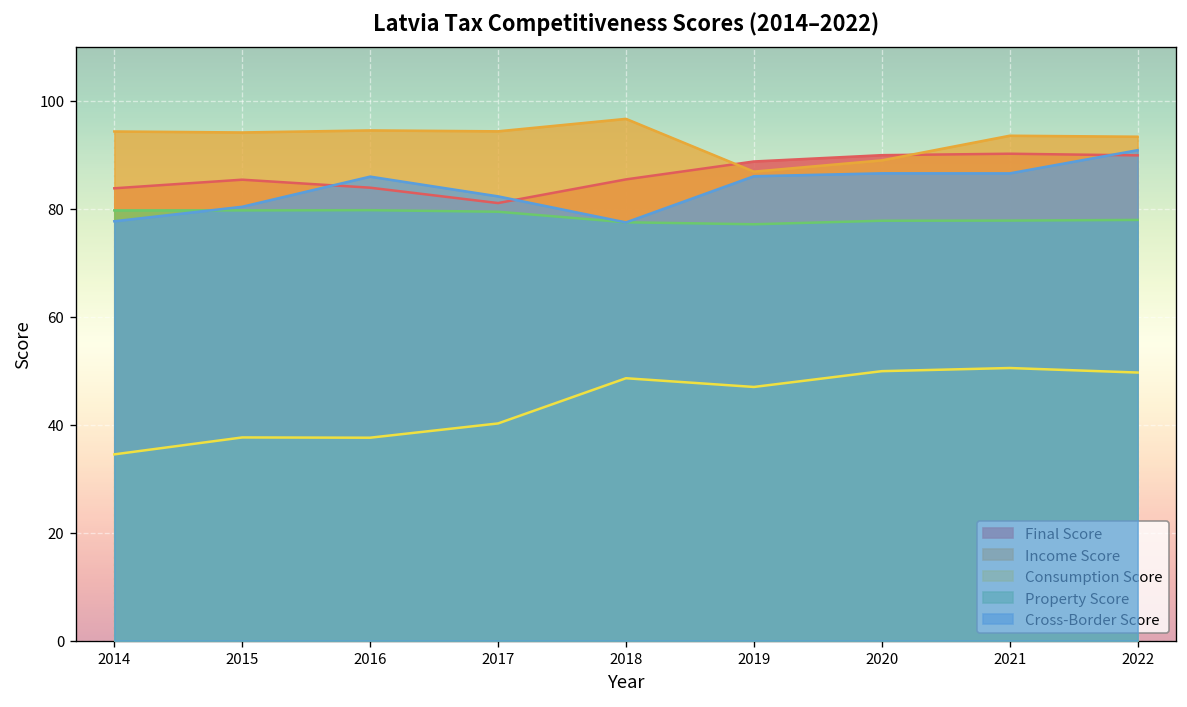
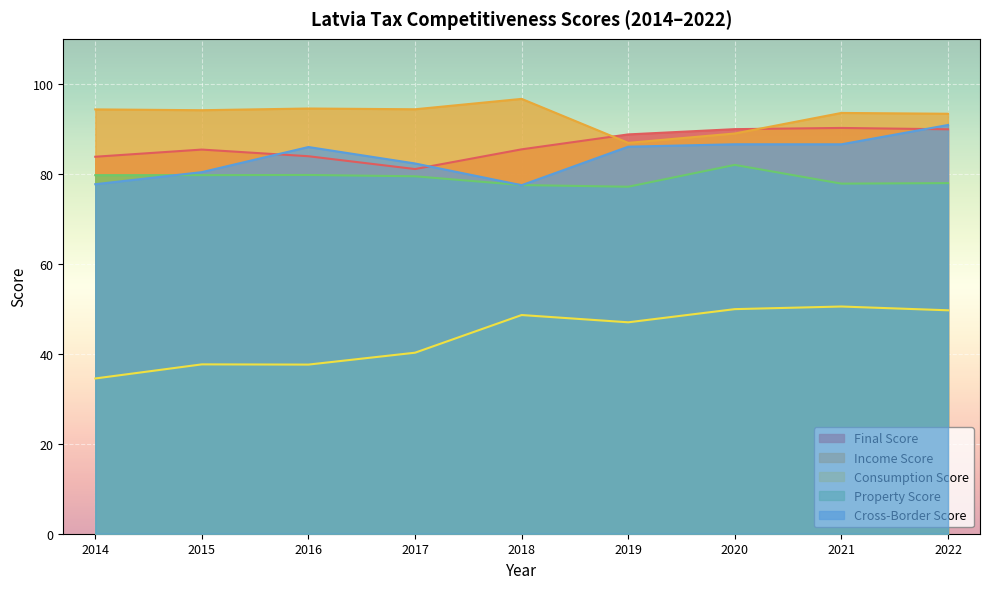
  {
    "Final Score": {
      "2014": 84,
      "2015": 85,
      "2016": 84,
      "2017": 81,
      "2018": 85,
      "2019": 89,
      "2020": 90,
      "2021": 90,
      "2022": 90
    },
    "Property Score": {
      "2014": 80,
      "2015": 80,
      "2016": 80,
      "2017": 79,
      "2019": 77,
-     "2020": 78,
+     "2020": 82,
      "2021": 78,
      "2022": 78
    },
    "Cross-Border Score": {
      "2014": 78,
      "2015": 80,
      "2016": 86,
      "2017": 82,
      "2019": 86,
      "2020": 87,
      "2021": 87,
      "2022": 91
    }
  }
